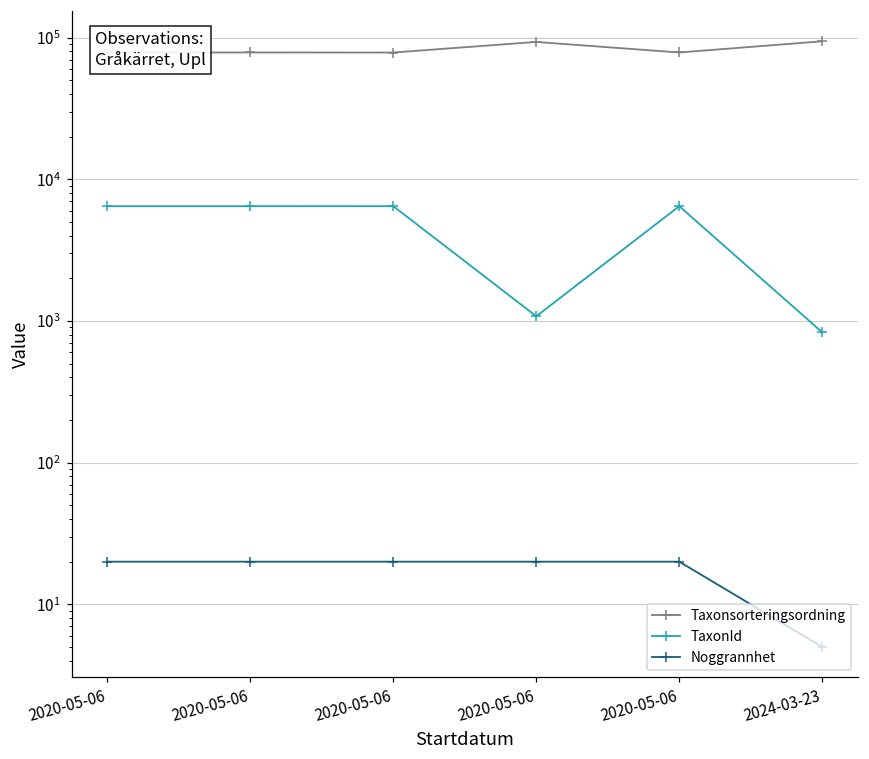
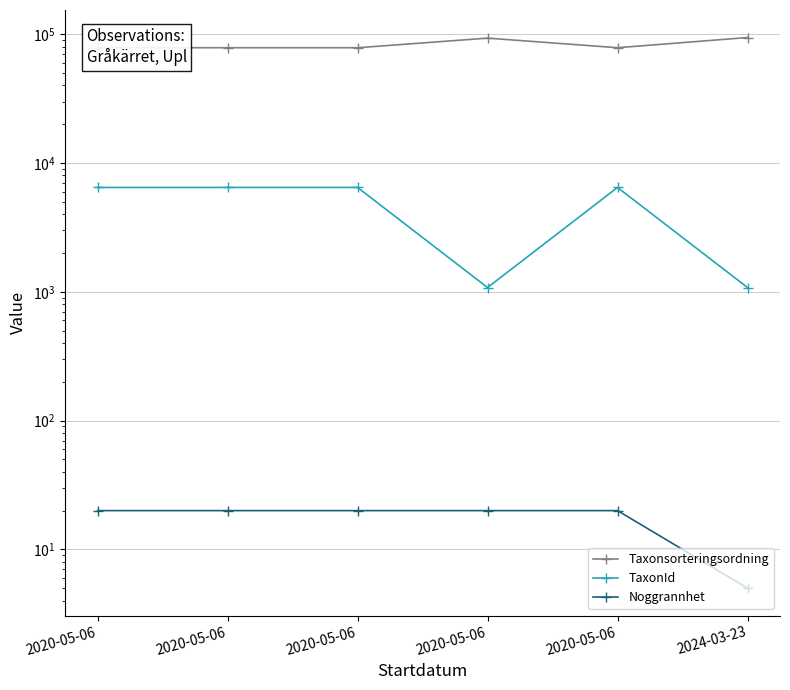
  {
    "Taxonsorteringsordning": {
      "2024-03-23": 90000
    },
    "TaxonId": {
-     "2024-03-23": 800
+     "2024-03-23": 1100
    }
  }
